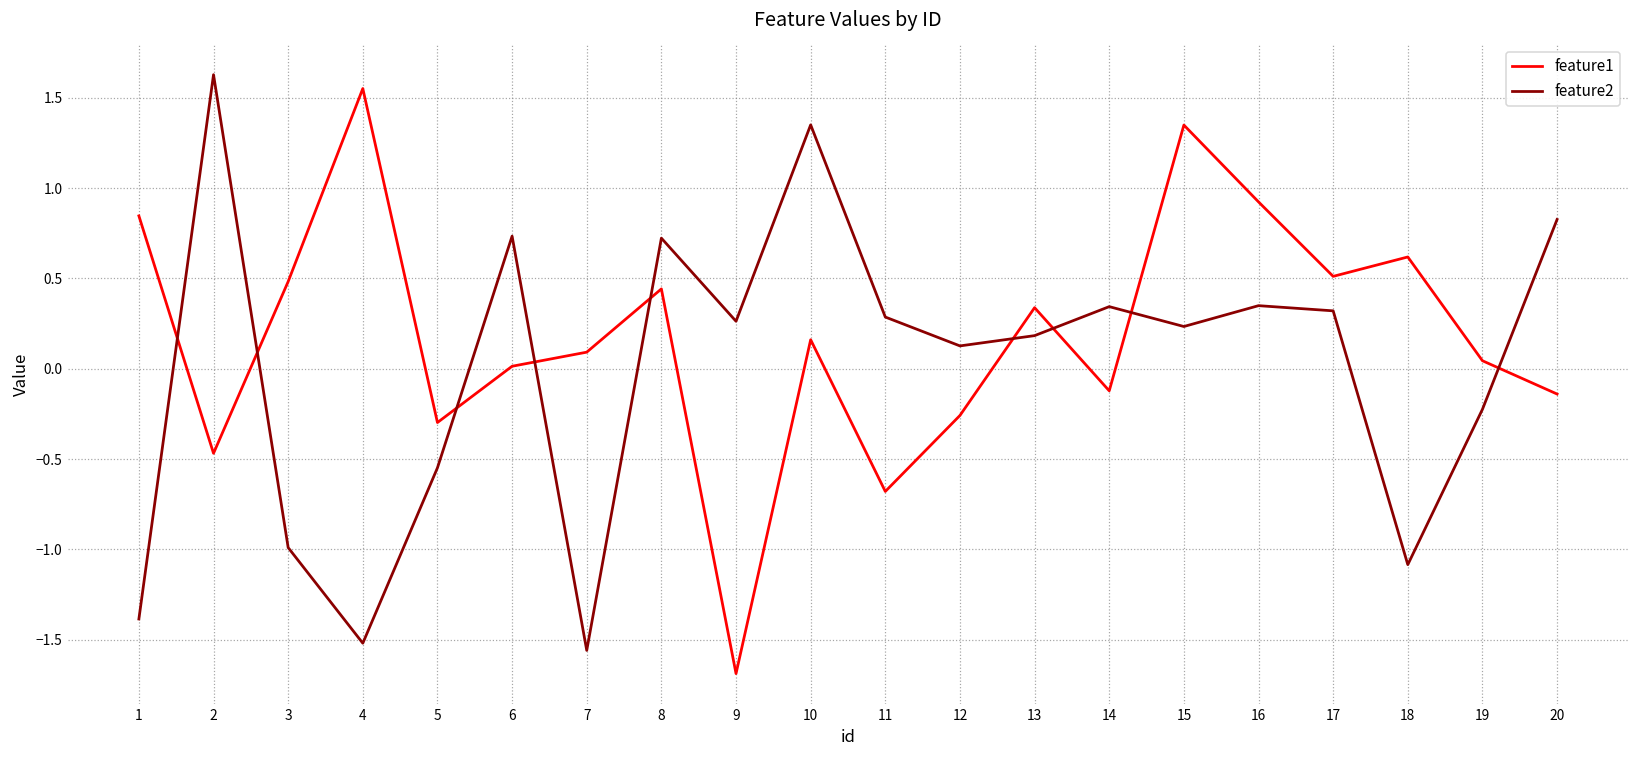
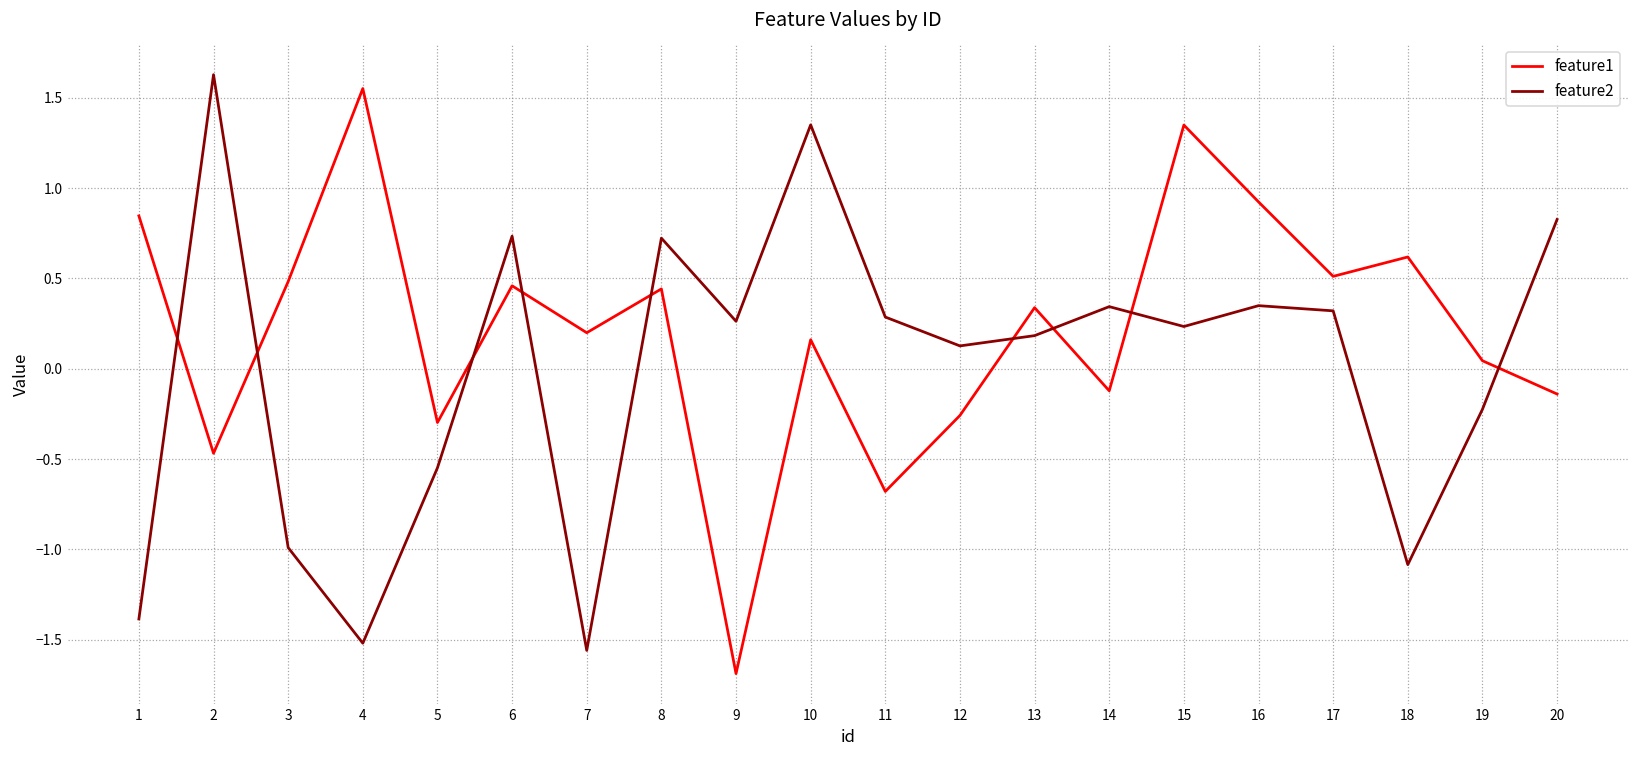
  {
    "feature1": {
      "1": 0.85,
      "2": -0.47,
      "3": 0.48,
      "4": 1.55,
      "5": -0.30,
-     "6": 0.01,
-     "7": 0.09,
+     "6": 0.46,
+     "7": 0.20,
      "8": 0.44,
      "9": -1.69,
      "10": 0.16,
      "11": -0.68,
      "12": -0.26,
      "13": 0.34,
      "14": -0.12,
      "15": 1.35,
      "16": 0.92,
      "17": 0.51,
      "18": 0.62,
      "19": 0.04,
      "20": -0.14
    },
    "feature2": {
      "1": -1.38,
      "2": 1.63,
      "3": -0.99,
      "4": -1.52,
      "5": -0.55,
      "6": 0.73,
      "7": -1.56,
      "8": 0.72,
      "9": 0.26,
      "10": 1.35,
      "11": 0.29,
      "12": 0.13,
      "13": 0.18,
      "14": 0.34,
      "15": 0.23,
      "16": 0.35,
      "17": 0.32,
      "18": -1.08,
      "19": -0.22,
      "20": 0.83
    }
  }
